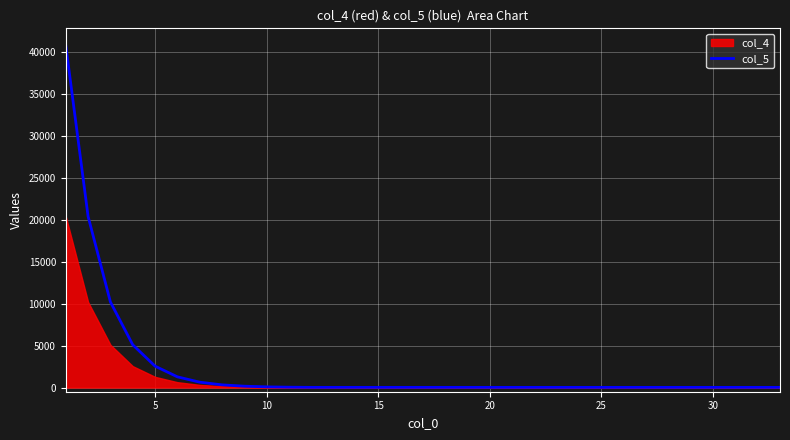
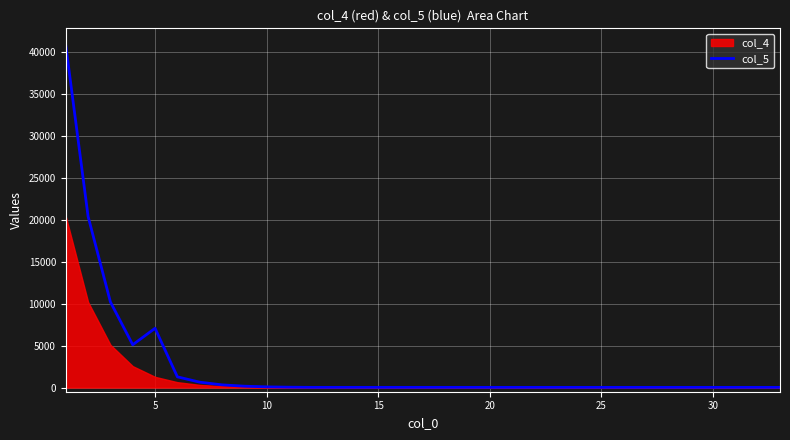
  {
    "col_5": {
-     "5": 3000
+     "5": 7000
    }
  }
